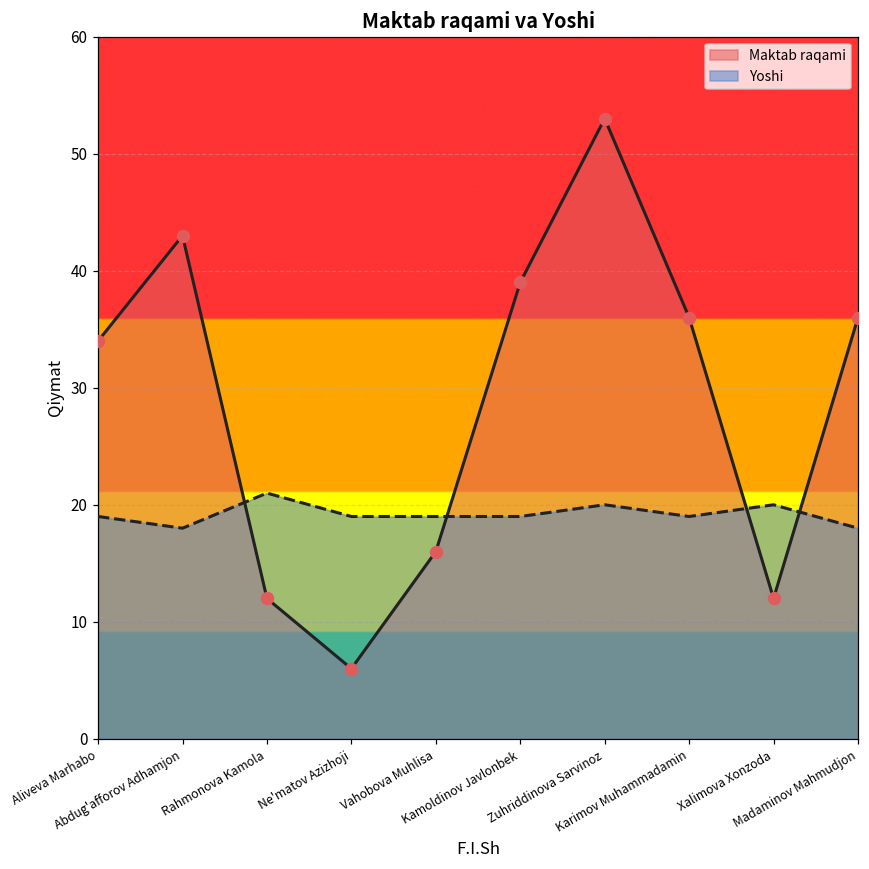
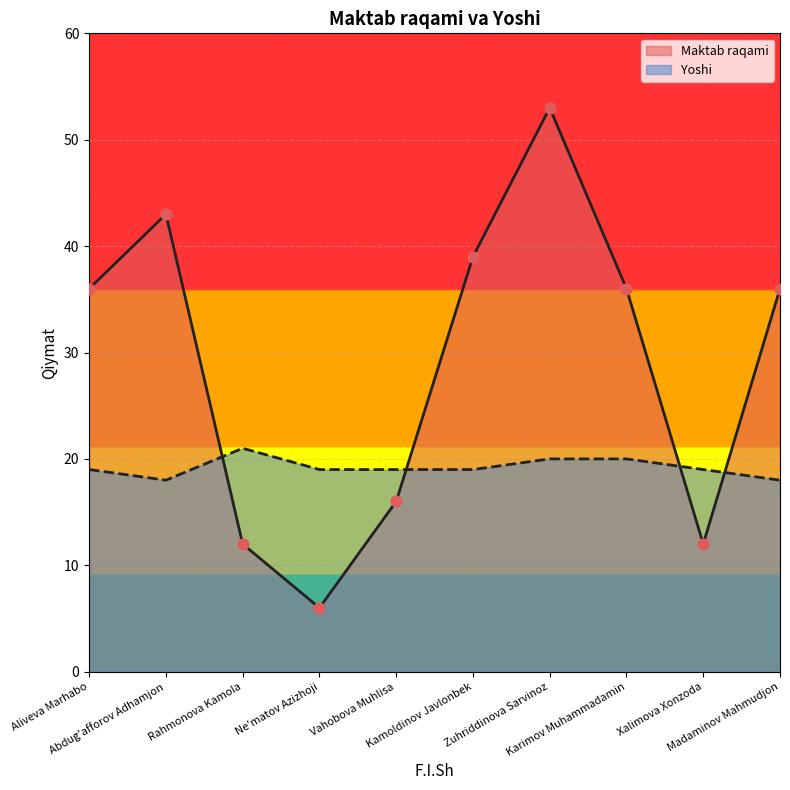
  {
    "Maktab raqami": {
-     "Aliveva Marhabo": 34,
+     "Aliveva Marhabo": 36,
      "Abdug'afforov Adhamjon": 43,
      "Rahmonova Kamola": 12,
      "Ne'matov Azizhoji": 6,
      "Vahobova Muhlisa": 16,
      "Kamoldinov Javlonbek": 39,
      "Zuhriddinova Sarvinoz": 53,
      "Karimov Muhammadamin": 36,
      "Xalimova Xonzoda": 12,
      "Madaminov Mahmudjon": 36
    },
    "Yoshi": {
      "Aliveva Marhabo": 19,
      "Abdug'afforov Adhamjon": 18,
      "Rahmonova Kamola": 21,
      "Ne'matov Azizhoji": 19,
      "Vahobova Muhlisa": 19,
      "Kamoldinov Javlonbek": 19,
      "Zuhriddinova Sarvinoz": 20,
-     "Karimov Muhammadamin": 19,
-     "Xalimova Xonzoda": 20,
+     "Karimov Muhammadamin": 20,
+     "Xalimova Xonzoda": 19,
      "Madaminov Mahmudjon": 18
    }
  }
